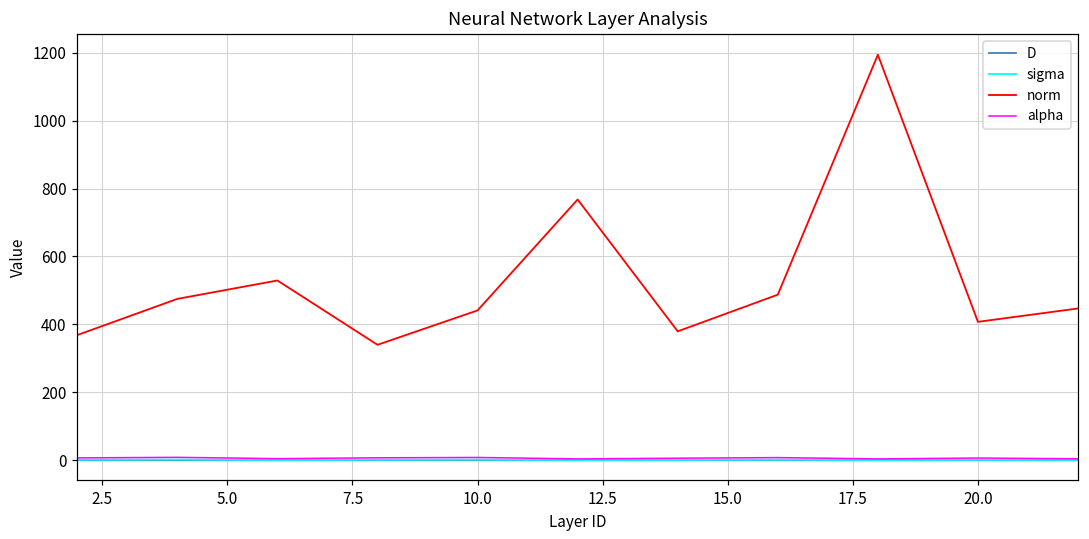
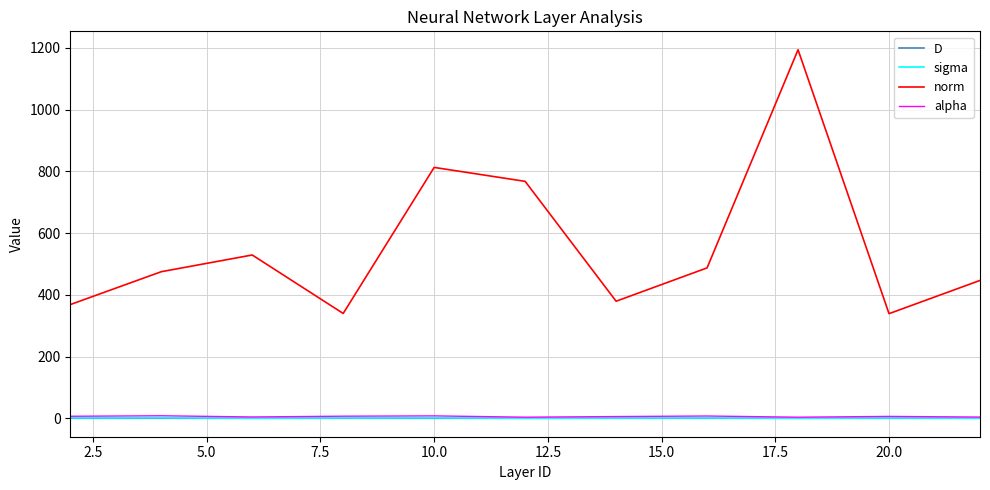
  {
    "norm": {
-     "10.0": 440,
-     "20.0": 410
+     "10.0": 810,
+     "20.0": 340
    }
  }
